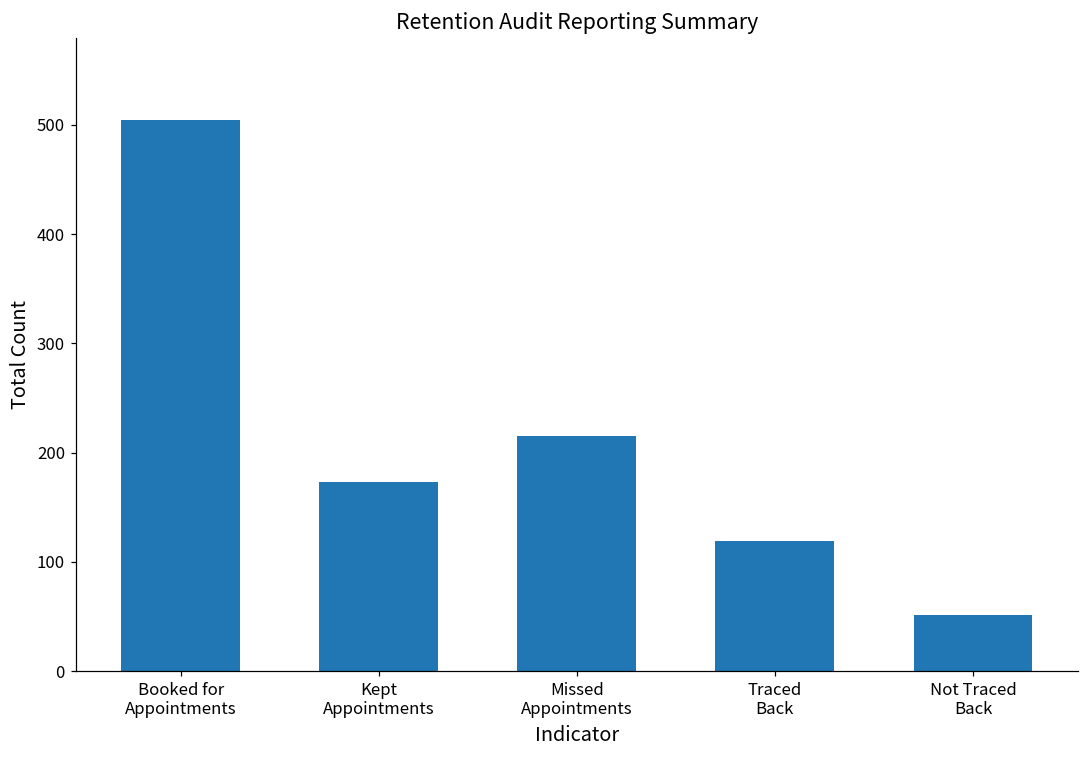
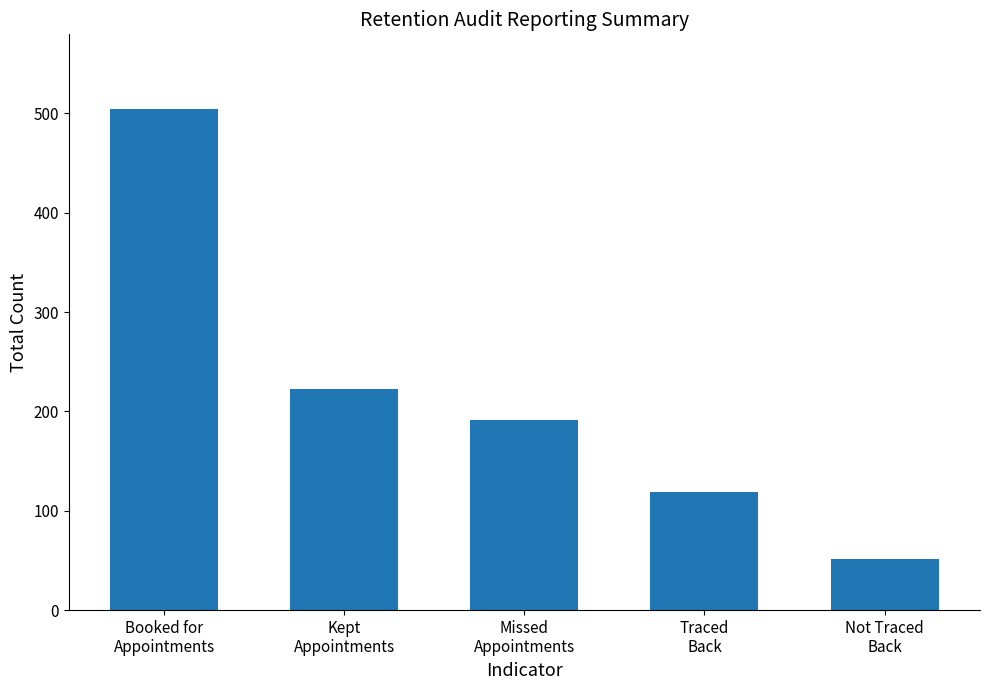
  {
    "Booked for Appointments": 500,
-   "Kept Appointments": 170,
-   "Missed Appointments": 220,
+   "Kept Appointments": 220,
+   "Missed Appointments": 190,
    "Traced Back": 120,
    "Not Traced Back": 50
  }
